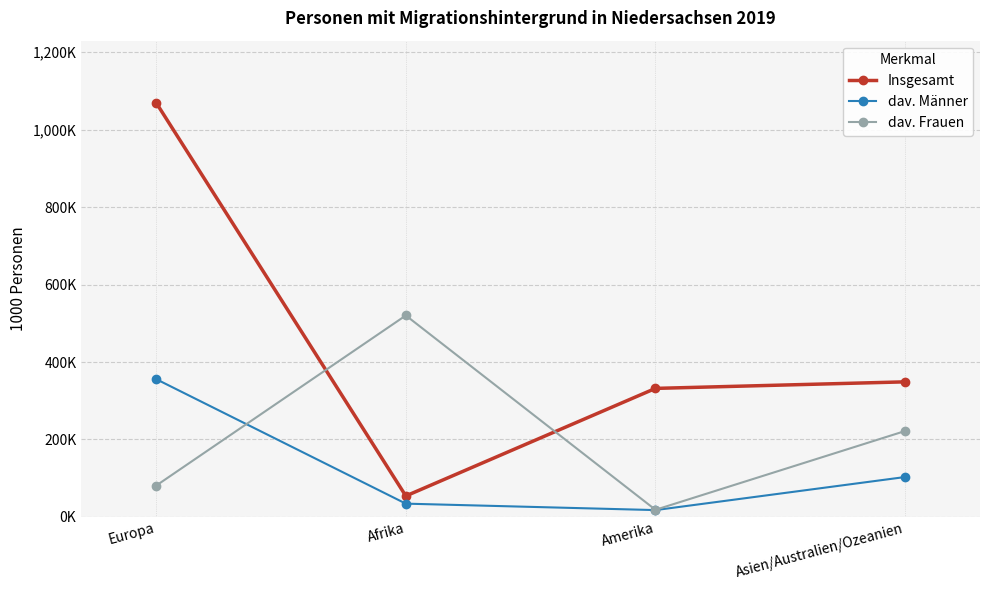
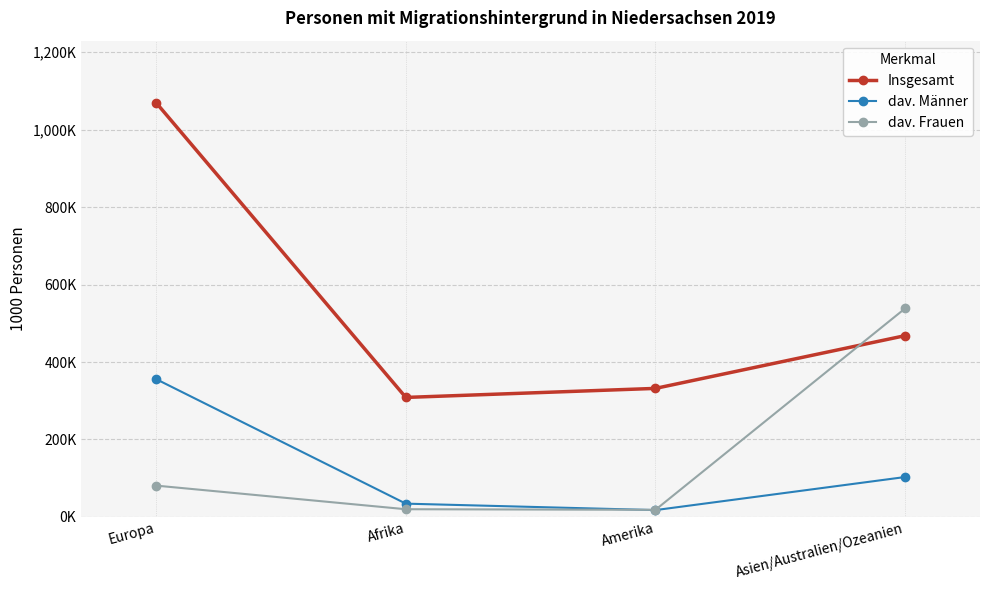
  {
    "Insgesamt": {
      "Europa": "1,070,000",
-     "Afrika": "50,000",
+     "Afrika": "310,000",
      "Amerika": "330,000",
-     "Asien/Australien/Ozeanien": "350,000"
+     "Asien/Australien/Ozeanien": "470,000"
    },
    "dav. Männer": {
      "Europa": "360,000",
      "Afrika": "30,000",
      "Asien/Australien/Ozeanien": "100,000"
    },
    "dav. Frauen": {
      "Europa": "80,000",
-     "Afrika": "520,000",
-     "Asien/Australien/Ozeanien": "220,000"
+     "Afrika": "20,000",
+     "Asien/Australien/Ozeanien": "540,000"
    }
  }
